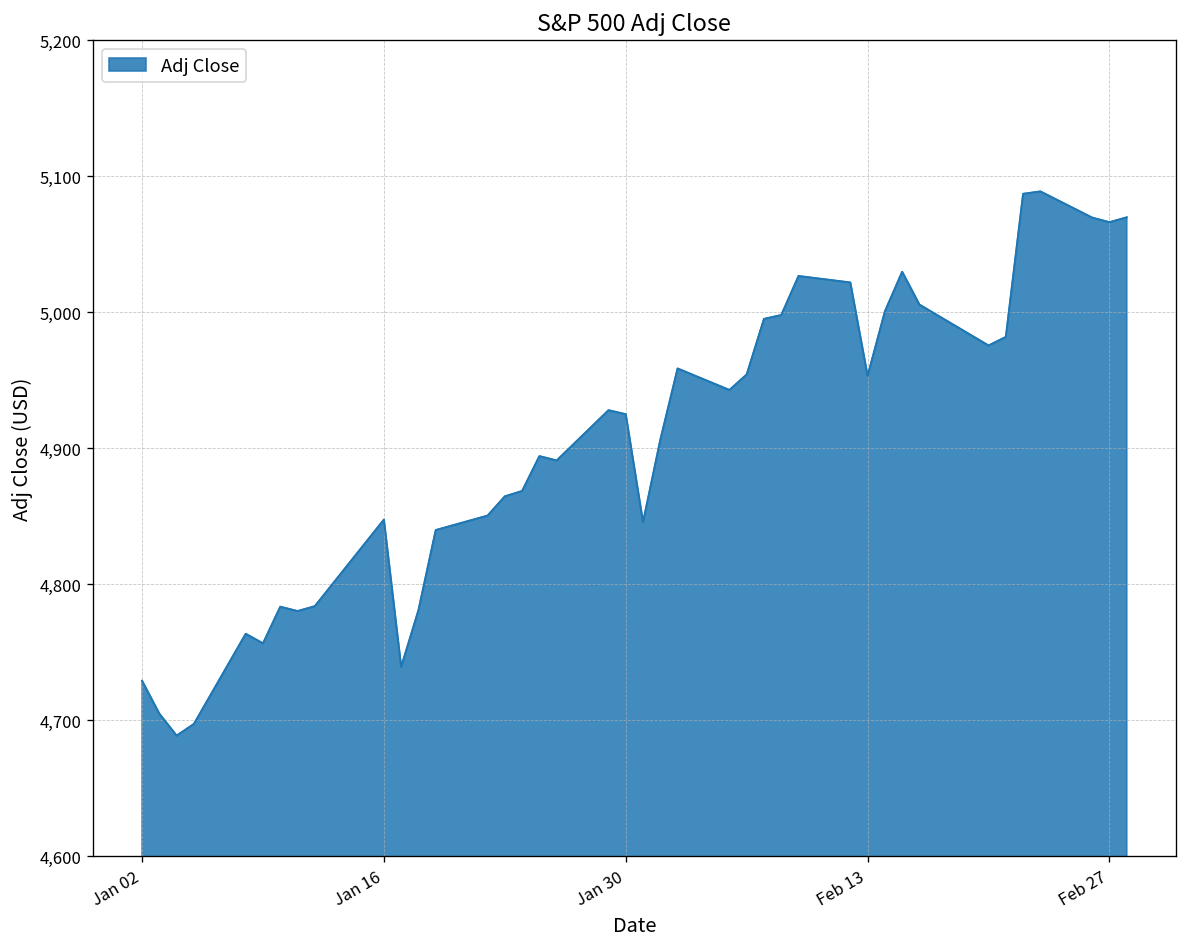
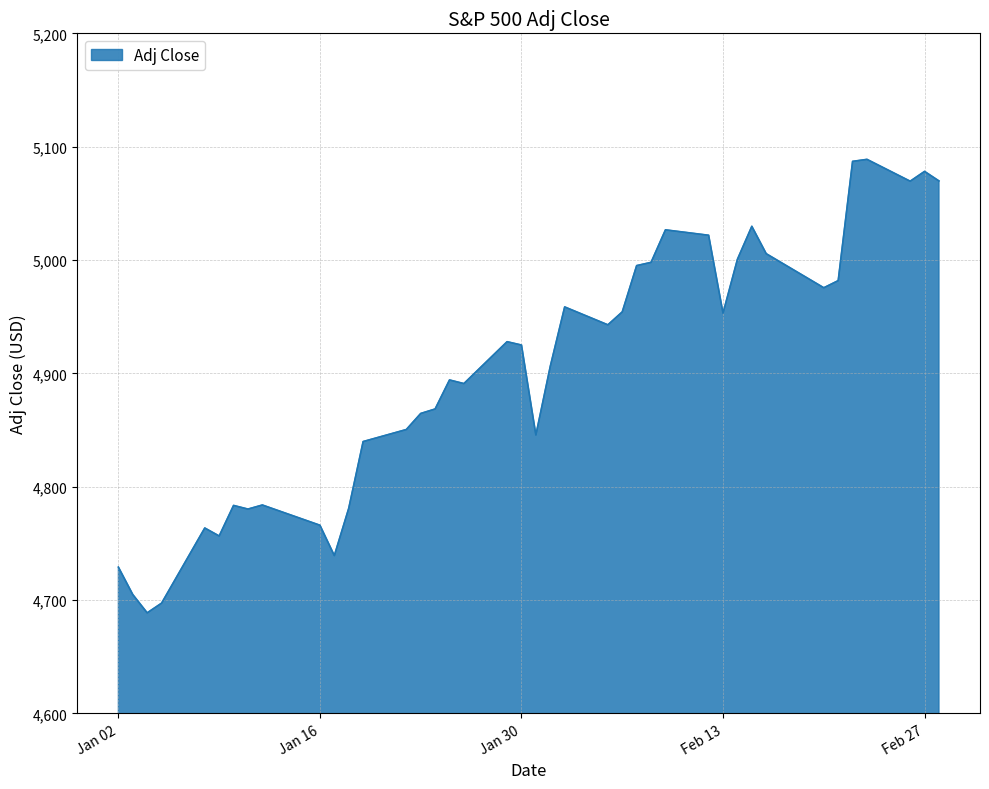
  {
    "Jan 02": "4,729",
-   "Jan 16": "4,848",
+   "Jan 16": "4,766",
    "Jan 30": "4,925",
    "Feb 13": "4,953",
-   "Feb 27": "5,066"
+   "Feb 27": "5,078"
  }
